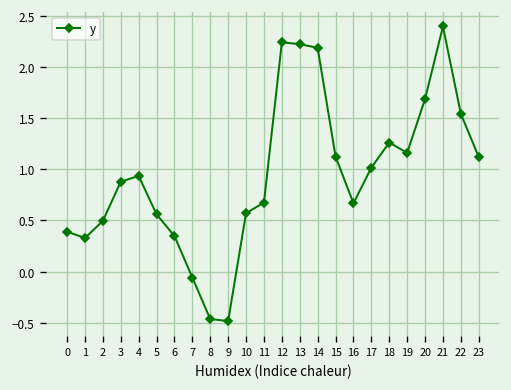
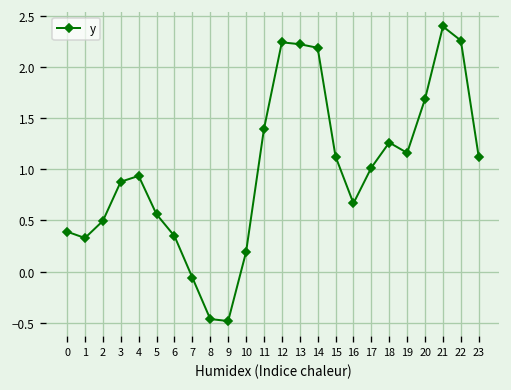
  {
    "0": 0.4,
    "1": 0.3,
    "2": 0.5,
    "3": 0.9,
    "4": 0.9,
    "5": 0.6,
    "6": 0.3,
    "7": -0.1,
    "8": -0.5,
    "9": -0.5,
-   "10": 0.6,
-   "11": 0.7,
+   "10": 0.2,
+   "11": 1.4,
    "12": 2.2,
    "13": 2.2,
    "14": 2.2,
    "15": 1.1,
    "16": 0.7,
    "17": 1.0,
    "18": 1.3,
    "19": 1.2,
    "20": 1.7,
    "21": 2.4,
-   "22": 1.5,
+   "22": 2.3,
    "23": 1.1
  }
